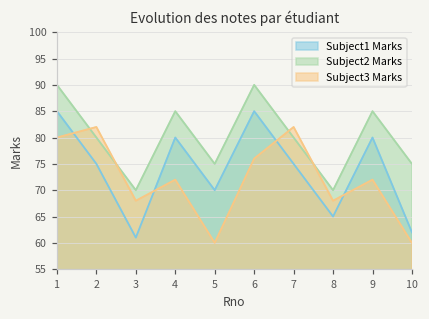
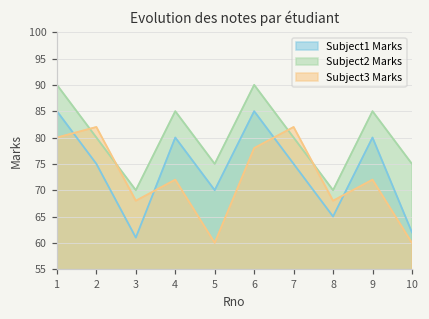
  {
    "Subject1 Marks": {
      "1": 85,
      "2": 75,
      "3": 61,
      "4": 80,
      "5": 70,
      "6": 85,
      "7": 75,
      "8": 65,
      "9": 80,
      "10": 62
    },
    "Subject2 Marks": {
      "1": 90,
      "2": 80,
      "3": 70,
      "4": 85,
      "5": 75,
      "6": 90,
      "7": 80,
      "8": 70,
      "9": 85,
      "10": 75
    },
    "Subject3 Marks": {
      "1": 80,
      "2": 82,
      "3": 68,
      "4": 72,
      "5": 60,
-     "6": 76,
+     "6": 78,
      "7": 82,
      "8": 68,
      "9": 72,
      "10": 60
    }
  }
